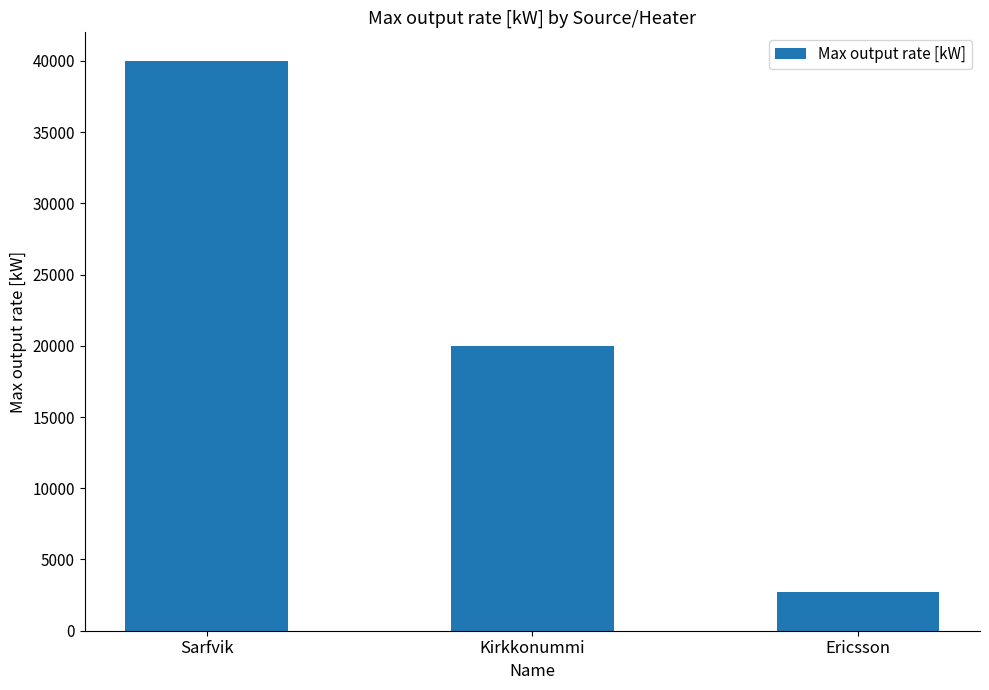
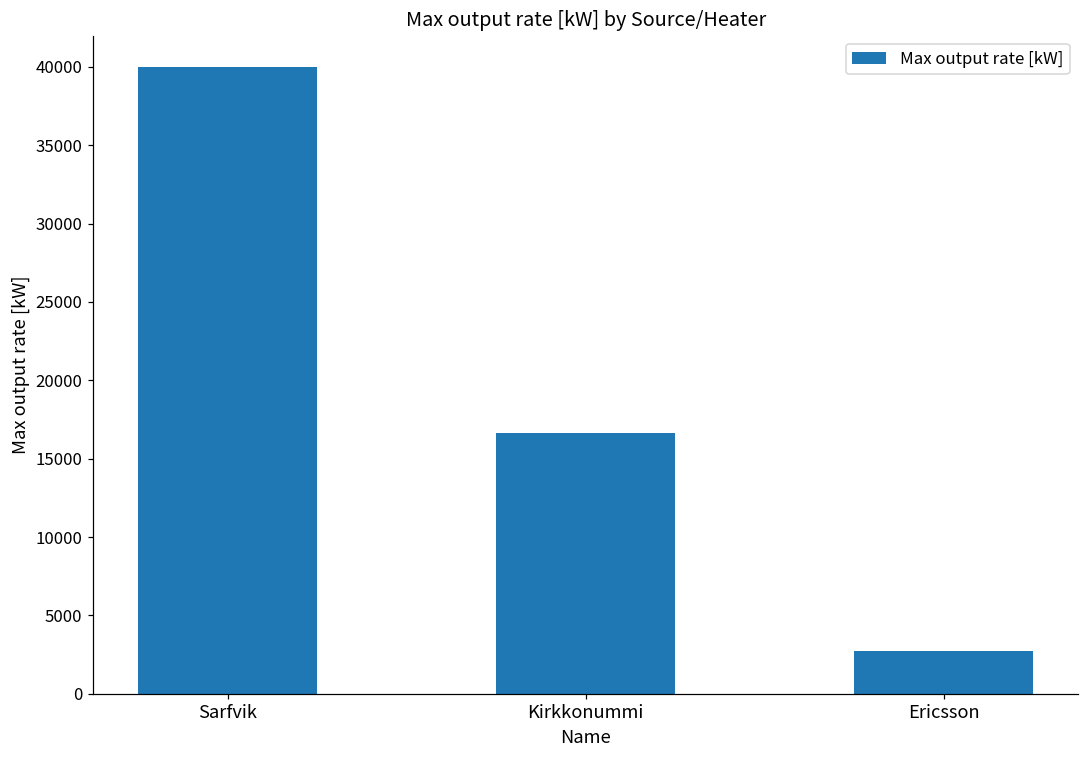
  {
    "Sarfvik": 40000,
-   "Kirkkonummi": 20000,
+   "Kirkkonummi": 16700,
    "Ericsson": 2700
  }
